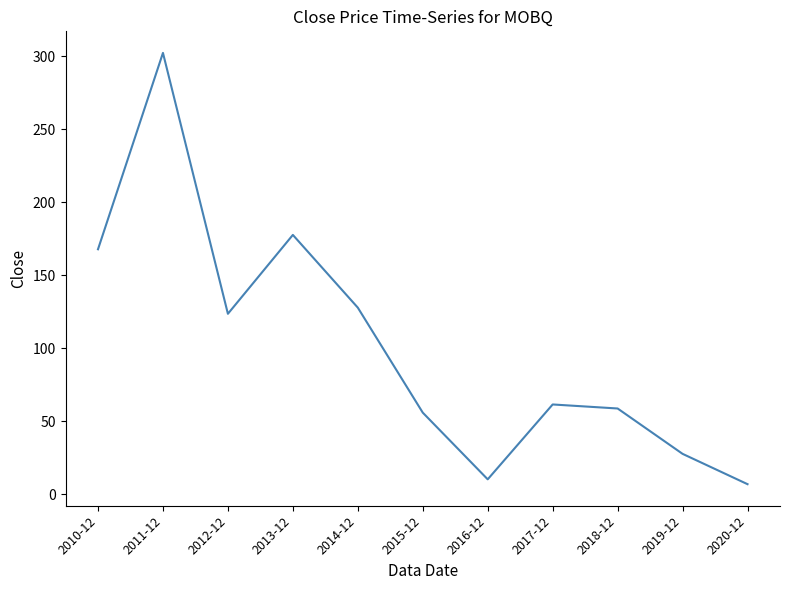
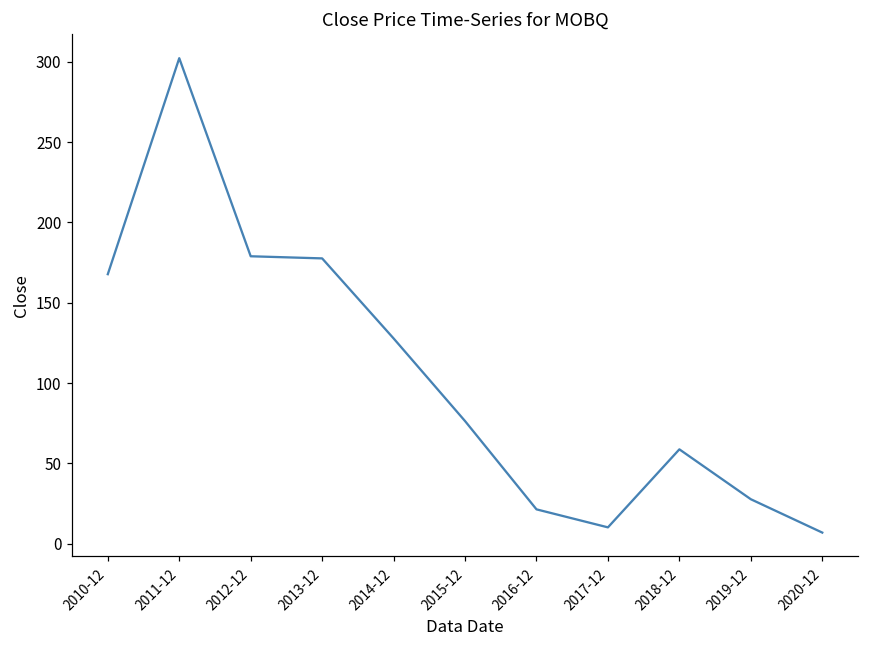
  {
    "2010-12": 168,
    "2011-12": 302,
-   "2012-12": 124,
+   "2012-12": 179,
    "2013-12": 178,
    "2014-12": 128,
-   "2015-12": 56,
-   "2016-12": 10,
-   "2017-12": 61,
+   "2015-12": 76,
+   "2016-12": 21,
+   "2017-12": 10,
    "2018-12": 59,
    "2019-12": 28,
    "2020-12": 7
  }
